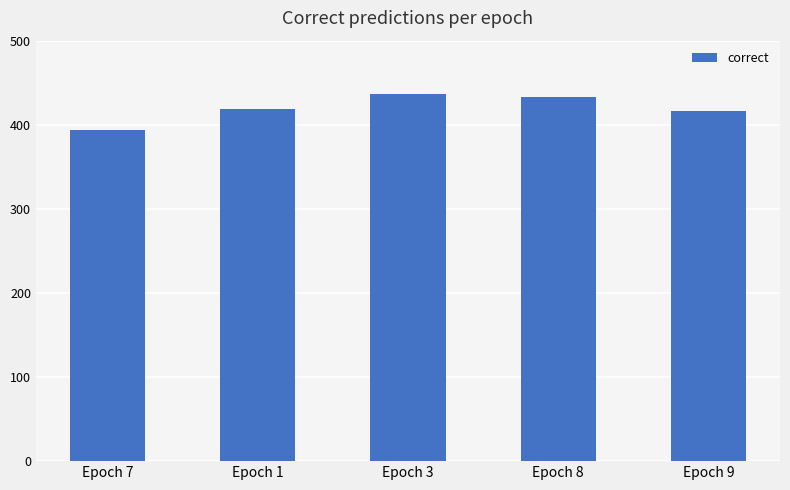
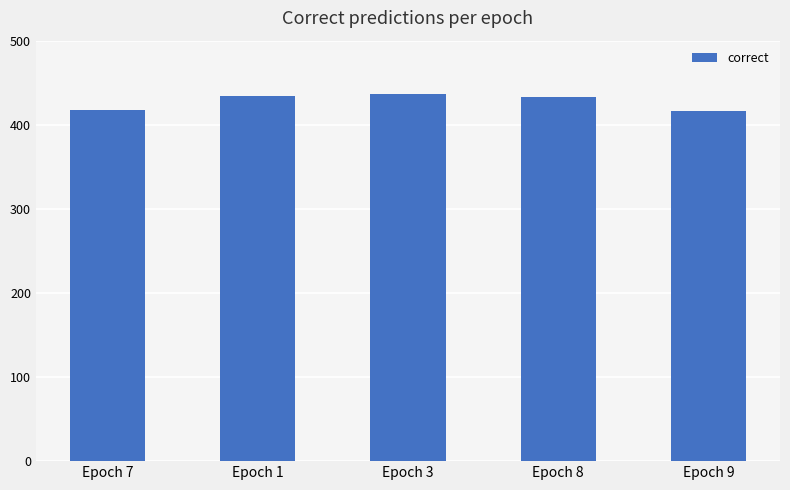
  {
-   "Epoch 7": 390,
-   "Epoch 1": 420,
+   "Epoch 7": 420,
+   "Epoch 1": 430,
    "Epoch 3": 440,
    "Epoch 8": 430,
    "Epoch 9": 420
  }
